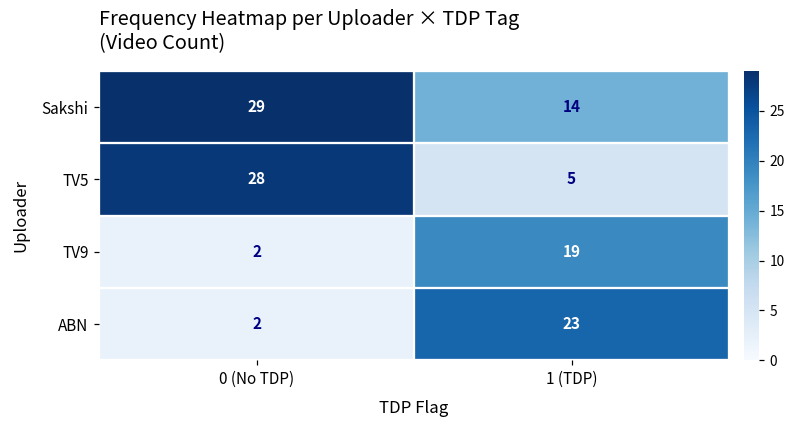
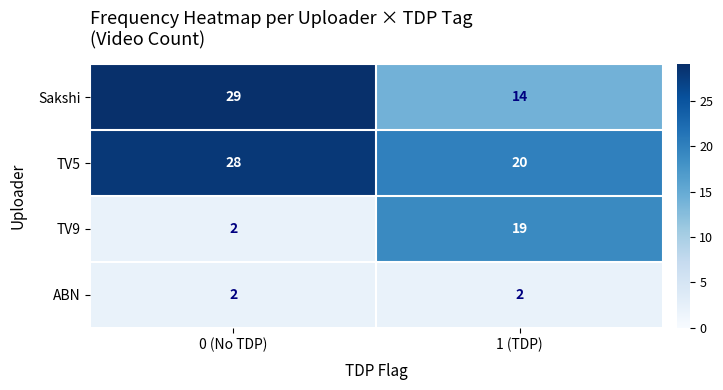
  {
    "Sakshi": {
      "0 (No TDP)": 29,
      "1 (TDP)": 14
    },
    "TV5": {
      "0 (No TDP)": 28,
-     "1 (TDP)": 5
+     "1 (TDP)": 20
    },
    "TV9": {
      "0 (No TDP)": 2,
      "1 (TDP)": 19
    },
    "ABN": {
      "0 (No TDP)": 2,
-     "1 (TDP)": 23
+     "1 (TDP)": 2
    }
  }
